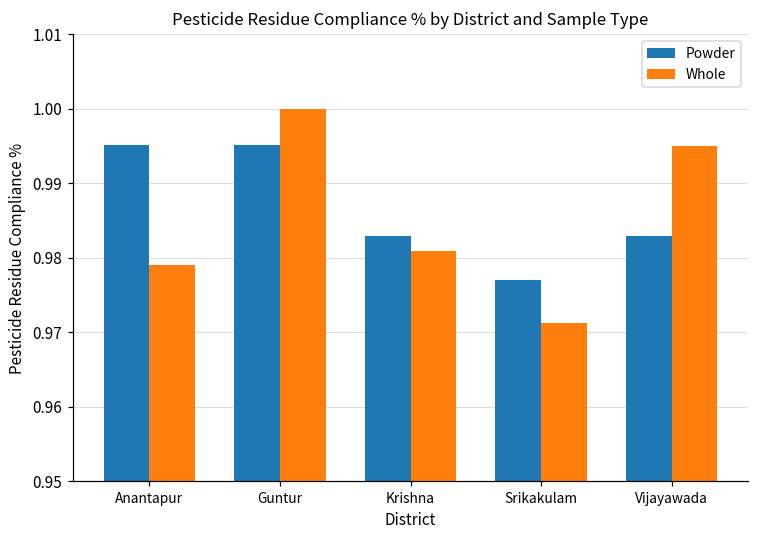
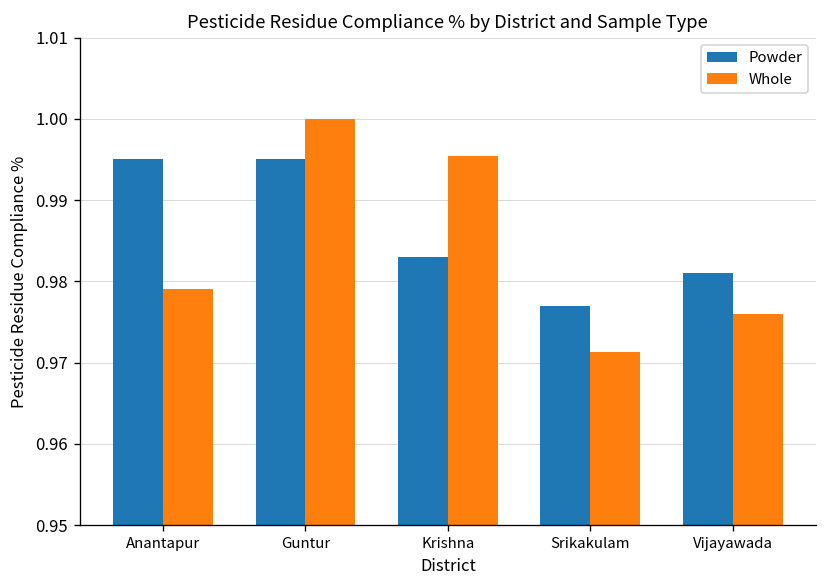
  {
    "Powder": {
      "Anantapur": 0.995,
      "Guntur": 0.995,
      "Krishna": 0.983,
      "Srikakulam": 0.977,
-     "Vijayawada": 0.983
+     "Vijayawada": 0.981
    },
    "Whole": {
      "Anantapur": 0.979,
      "Guntur": 1.000,
-     "Krishna": 0.981,
+     "Krishna": 0.995,
      "Srikakulam": 0.971,
-     "Vijayawada": 0.995
+     "Vijayawada": 0.976
    }
  }
